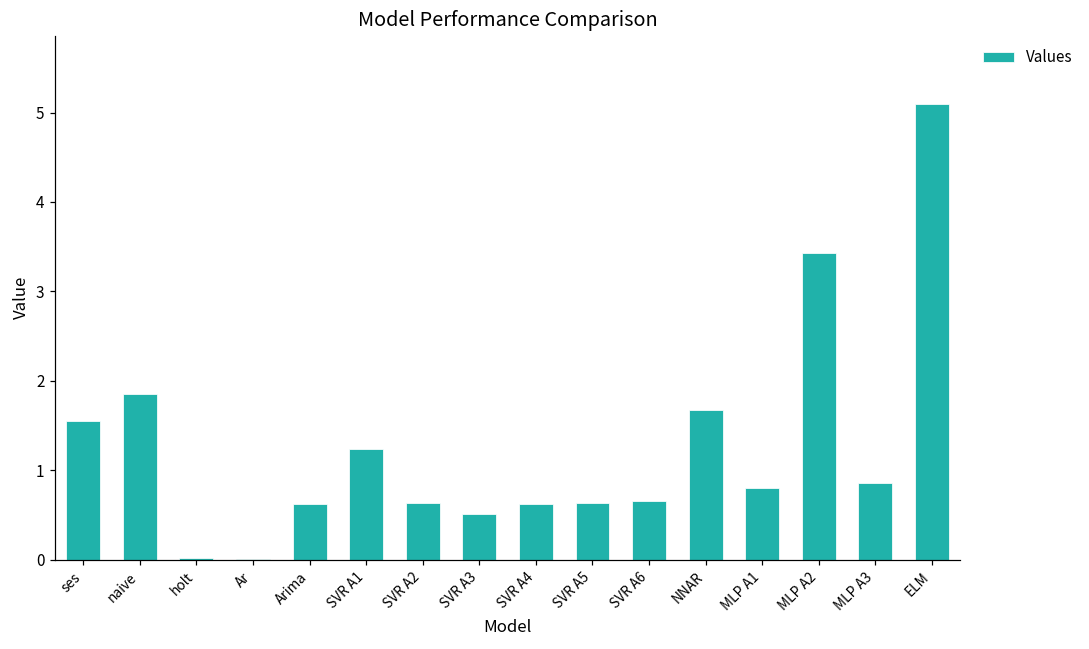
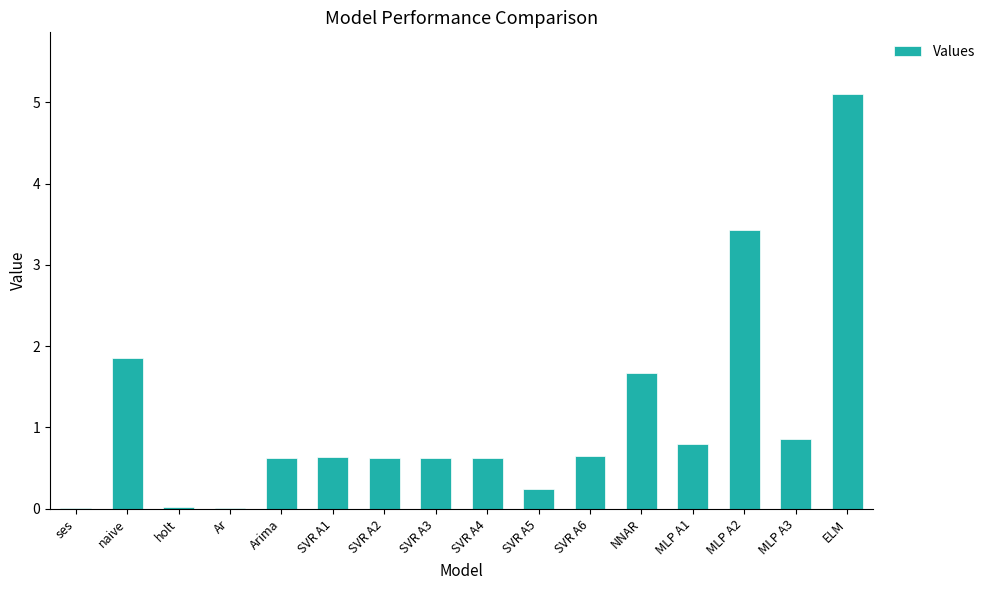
  {
-   "ses": 1.5,
+   "ses": 0.0,
    "naive": 1.9,
    "Arima": 0.6,
-   "SVR A1": 1.2,
+   "SVR A1": 0.6,
    "SVR A2": 0.6,
-   "SVR A3": 0.5,
+   "SVR A3": 0.6,
    "SVR A4": 0.6,
-   "SVR A5": 0.6,
+   "SVR A5": 0.2,
    "SVR A6": 0.7,
    "NNAR": 1.7,
    "MLP A1": 0.8,
    "MLP A2": 3.4,
    "MLP A3": 0.9,
    "ELM": 5.1
  }
